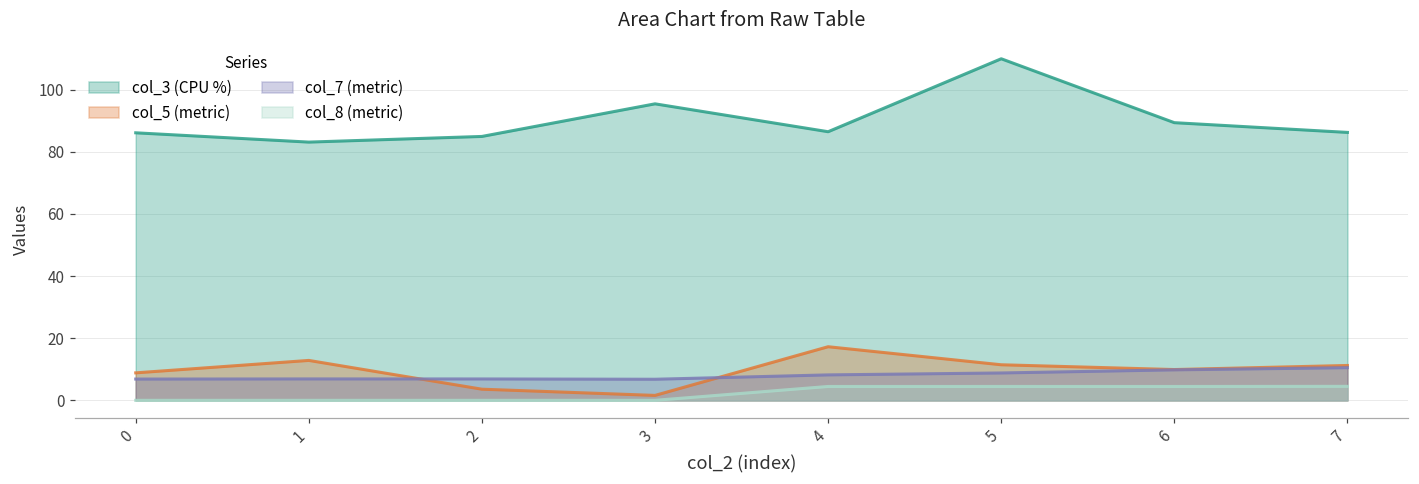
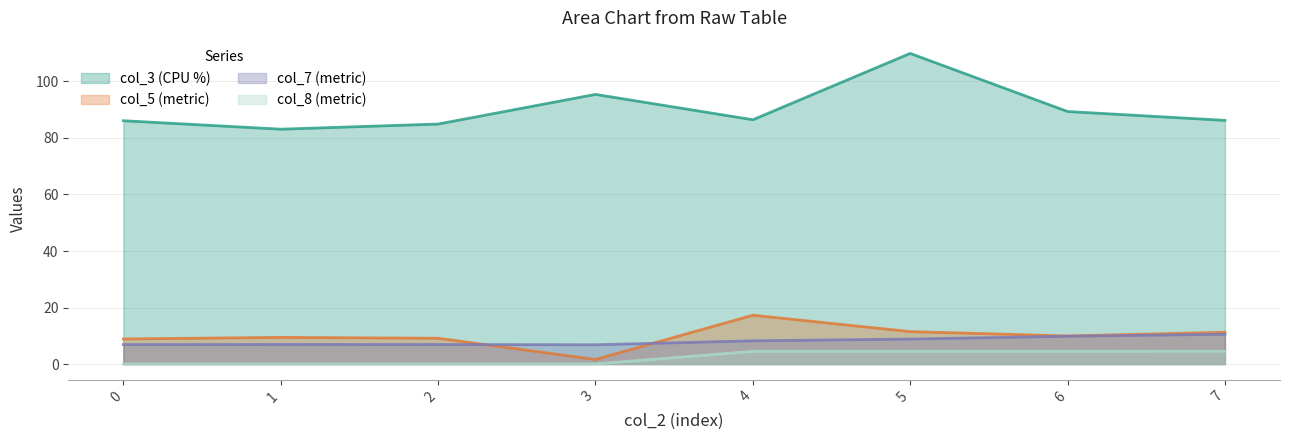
  {
    "col_5 (metric)": {
      "0": 9,
-     "1": 13,
-     "2": 4,
+     "1": 9,
+     "2": 9,
      "3": 2,
      "4": 17,
      "5": 11
    }
  }
